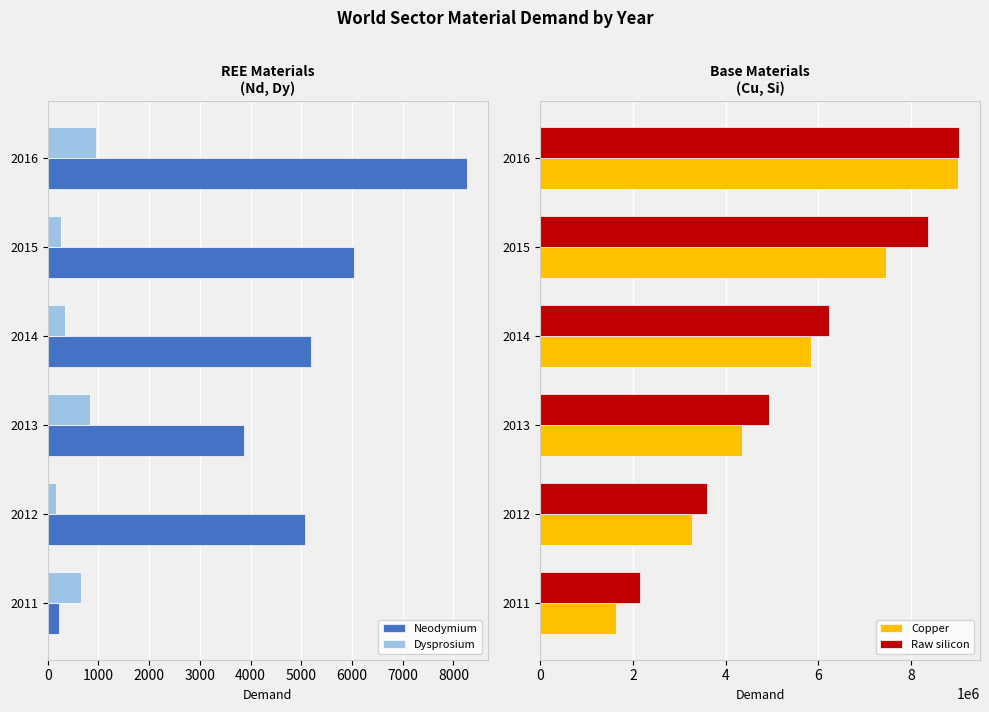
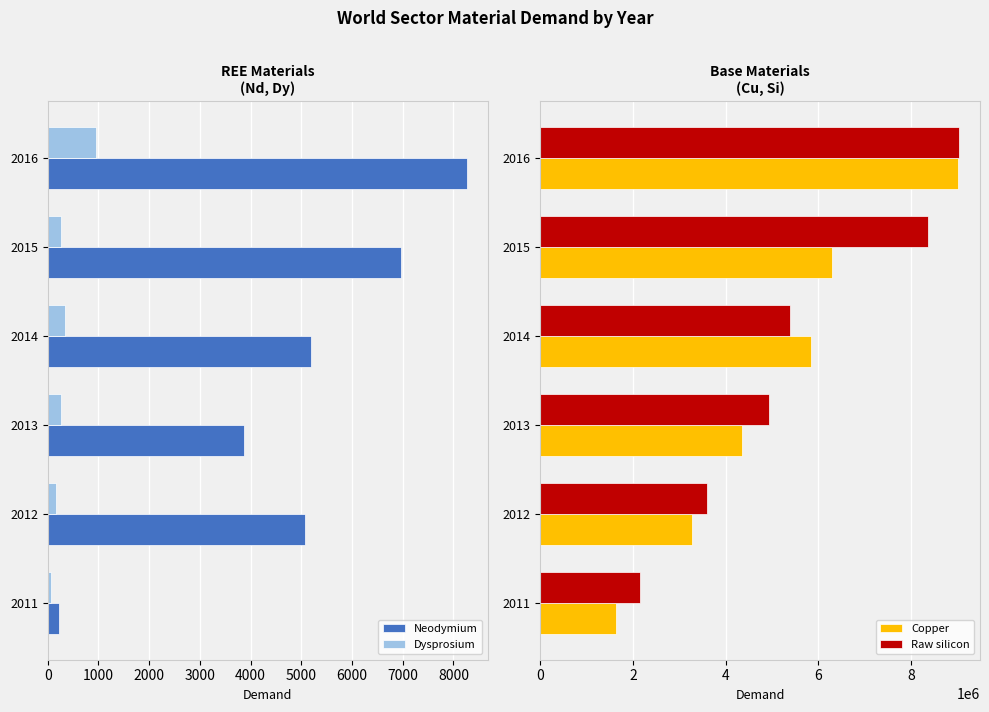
  {
    "REE Materials (Nd, Dy)": {
      "Neodymium": {
        "2016": 8300,
-       "2015": 6000,
+       "2015": 7000,
        "2014": 5200,
        "2013": 3900,
        "2012": 5100,
        "2011": 200
      },
      "Dysprosium": {
        "2016": 1000,
        "2015": 300,
        "2014": 300,
-       "2013": 800,
+       "2013": 300,
        "2012": 200,
-       "2011": 700
+       "2011": 100
      }
    },
    "Base Materials (Cu, Si)": {
      "Copper": {
        "2016": 9000000,
-       "2015": 7500000,
+       "2015": 6300000,
        "2014": 5800000,
        "2013": 4400000,
        "2012": 3300000,
        "2011": 1600000
      },
      "Raw silicon": {
        "2016": 9000000,
        "2015": 8400000,
-       "2014": 6200000,
+       "2014": 5400000,
        "2013": 4900000,
        "2012": 3600000,
        "2011": 2100000
      }
    }
  }
